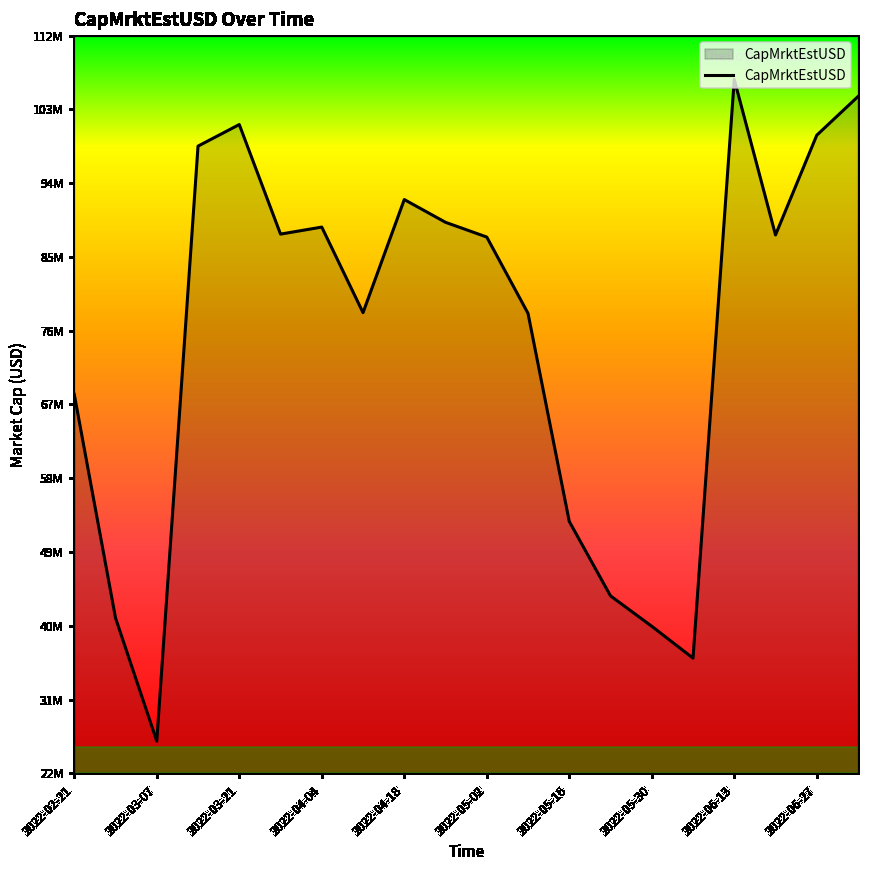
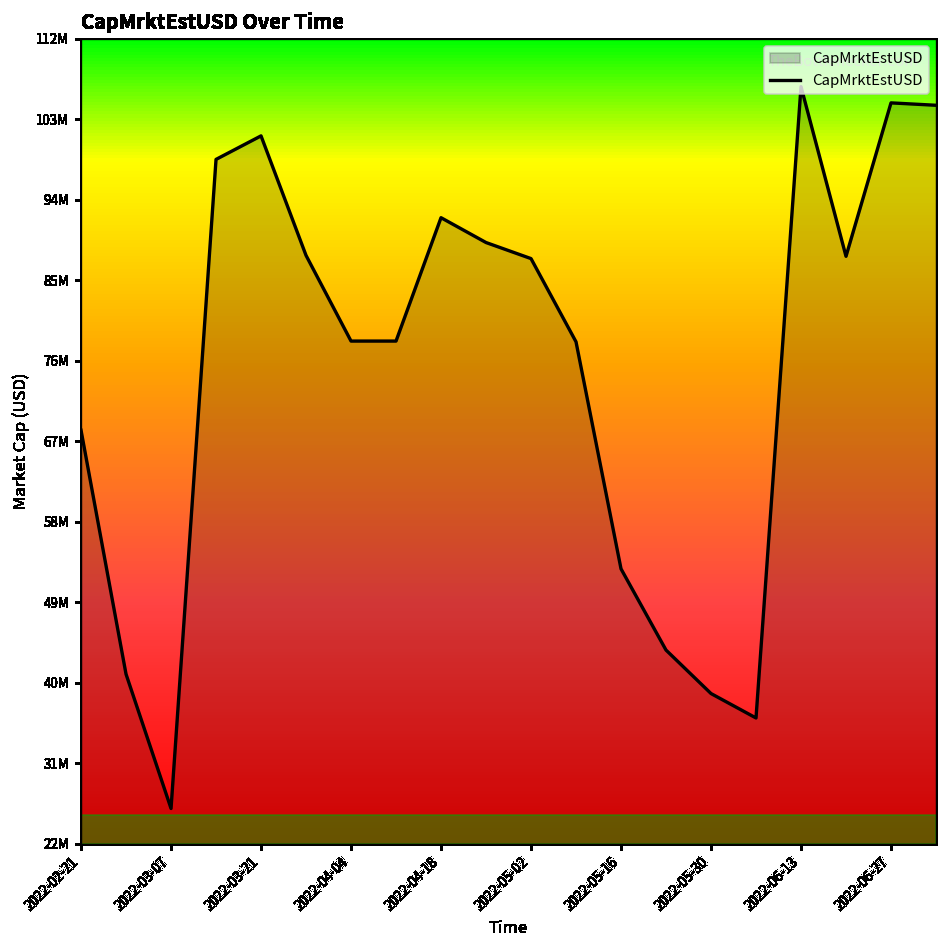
  {
    "2022-02-21": 69000000,
    "2022-03-07": 26000000,
    "2022-03-21": 102000000,
-   "2022-04-04": 89000000,
+   "2022-04-04": 79000000,
    "2022-04-18": 92000000,
    "2022-05-02": 88000000,
    "2022-05-16": 53000000,
-   "2022-05-30": 40000000,
-   "2022-06-27": 100000000
+   "2022-05-30": 39000000,
+   "2022-06-27": 105000000
  }
